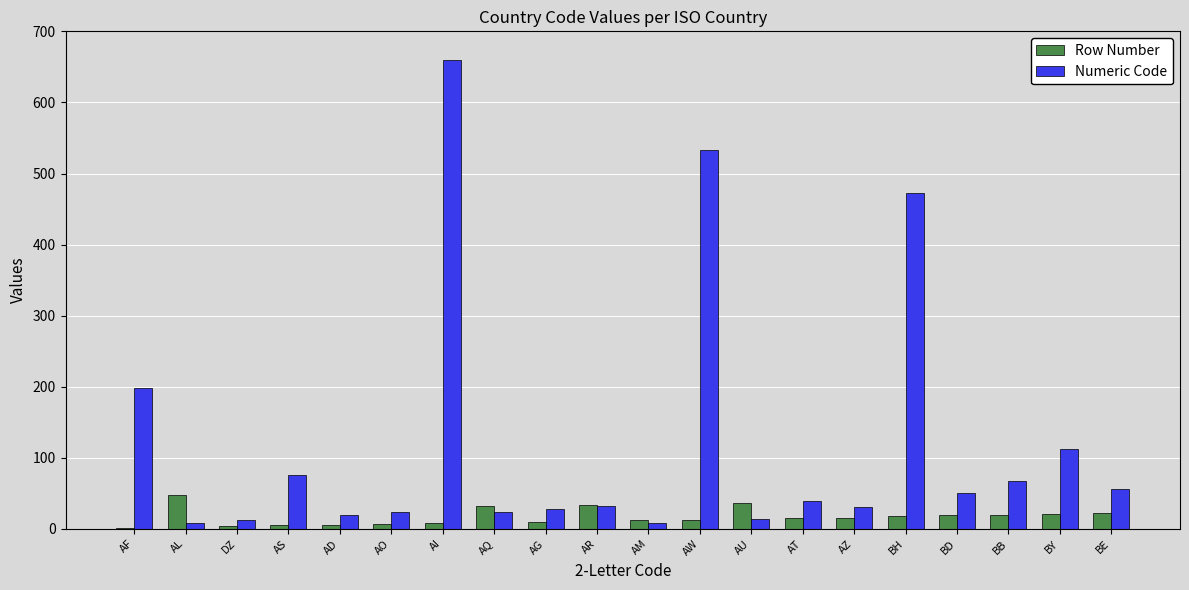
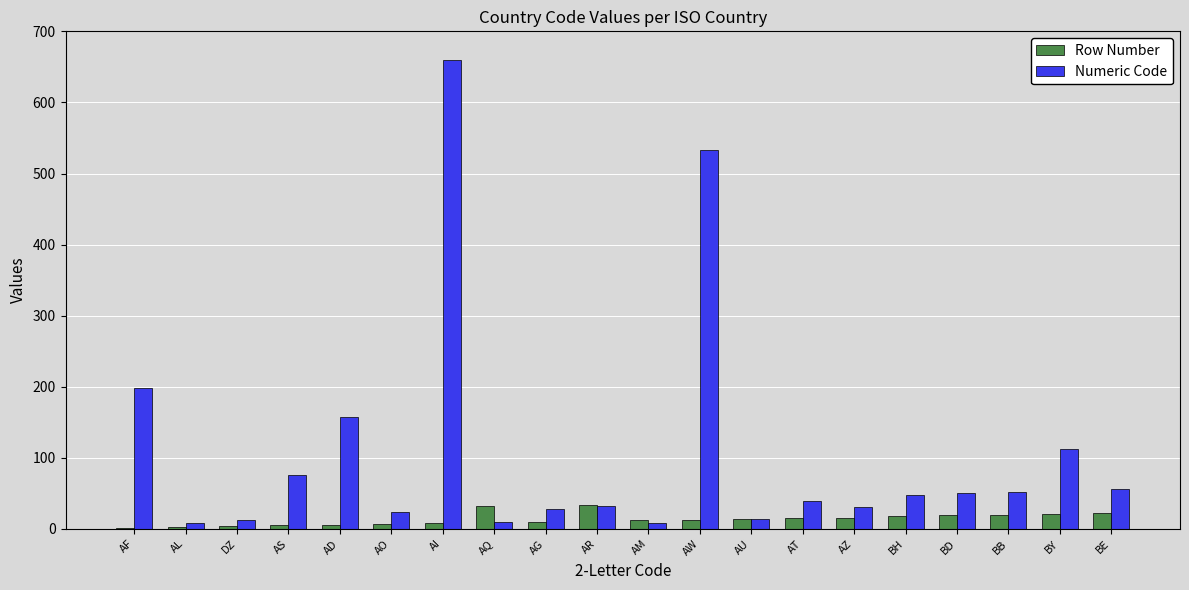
  {
    "Row Number": {
-     "AL": 50,
+     "AL": 0,
      "DZ": 0,
      "AS": 10,
      "AD": 10,
      "AO": 10,
      "AI": 10,
      "AQ": 30,
      "AG": 10,
      "AR": 30,
      "AM": 10,
      "AW": 10,
-     "AU": 40,
+     "AU": 10,
      "AT": 20,
      "AZ": 20,
      "BH": 20,
      "BD": 20,
      "BB": 20,
      "BY": 20,
      "BE": 20
    },
    "Numeric Code": {
      "AF": 200,
      "AL": 10,
      "DZ": 10,
      "AS": 80,
-     "AD": 20,
+     "AD": 160,
      "AO": 20,
      "AI": 660,
-     "AQ": 20,
+     "AQ": 10,
      "AG": 30,
      "AR": 30,
      "AM": 10,
      "AW": 530,
      "AU": 10,
      "AT": 40,
      "AZ": 30,
-     "BH": 470,
+     "BH": 50,
      "BD": 50,
-     "BB": 70,
+     "BB": 50,
      "BY": 110,
      "BE": 60
    }
  }
